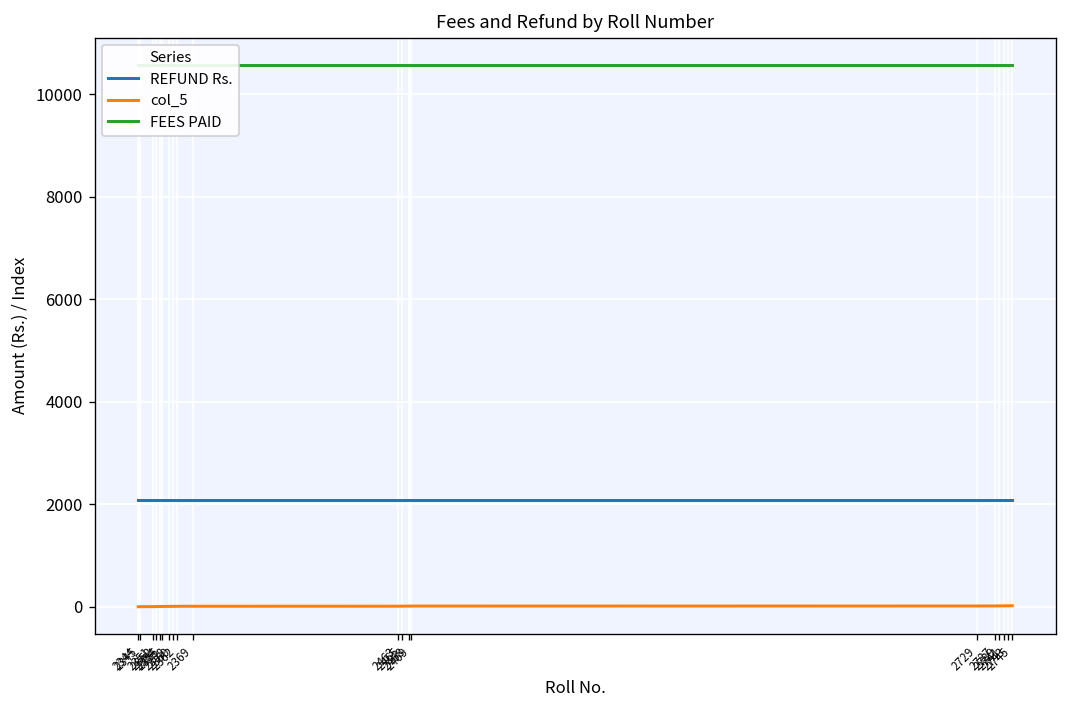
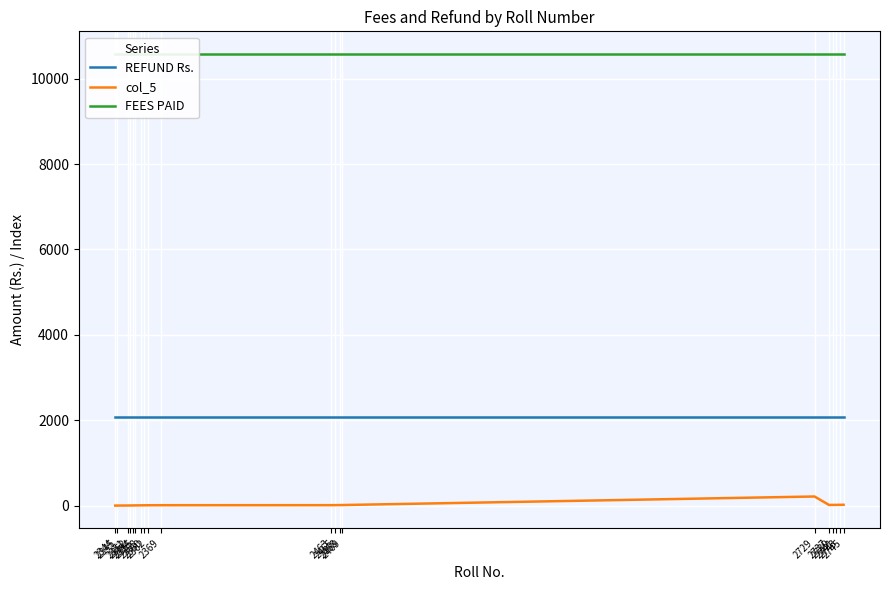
  {
    "REFUND Rs.": {
      "2344": 2100,
      "2345": 2100,
      "2351": 2100,
      "2352": 2100,
      "2354": 2100,
      "2355": 2100,
      "2358": 2100,
      "2360": 2100,
      "2362": 2100,
      "2369": 2100,
      "2463": 2100,
      "2465": 2100,
      "2468": 2100,
      "2469": 2100,
      "2729": 2100,
      "2737": 2100,
      "2739": 2100,
      "2741": 2100,
      "2743": 2100,
      "2745": 2100
    },
    "col_5": {
      "2344": 0,
      "2345": 0,
      "2351": 0,
      "2352": 0,
      "2354": 0,
      "2355": 0,
      "2358": 0,
      "2360": 0,
      "2362": 0,
      "2369": 0,
      "2463": 0,
      "2465": 0,
      "2468": 0,
      "2469": 0,
-     "2729": 0,
+     "2729": 200,
      "2737": 0,
      "2739": 0,
      "2741": 0,
      "2743": 0,
      "2745": 0
    },
    "FEES PAID": {
      "2463": 10600,
      "2465": 10600,
      "2468": 10600,
      "2469": 10600,
      "2729": 10600,
      "2737": 10600,
      "2739": 10600,
      "2741": 10600,
      "2743": 10600,
      "2745": 10600
    }
  }
